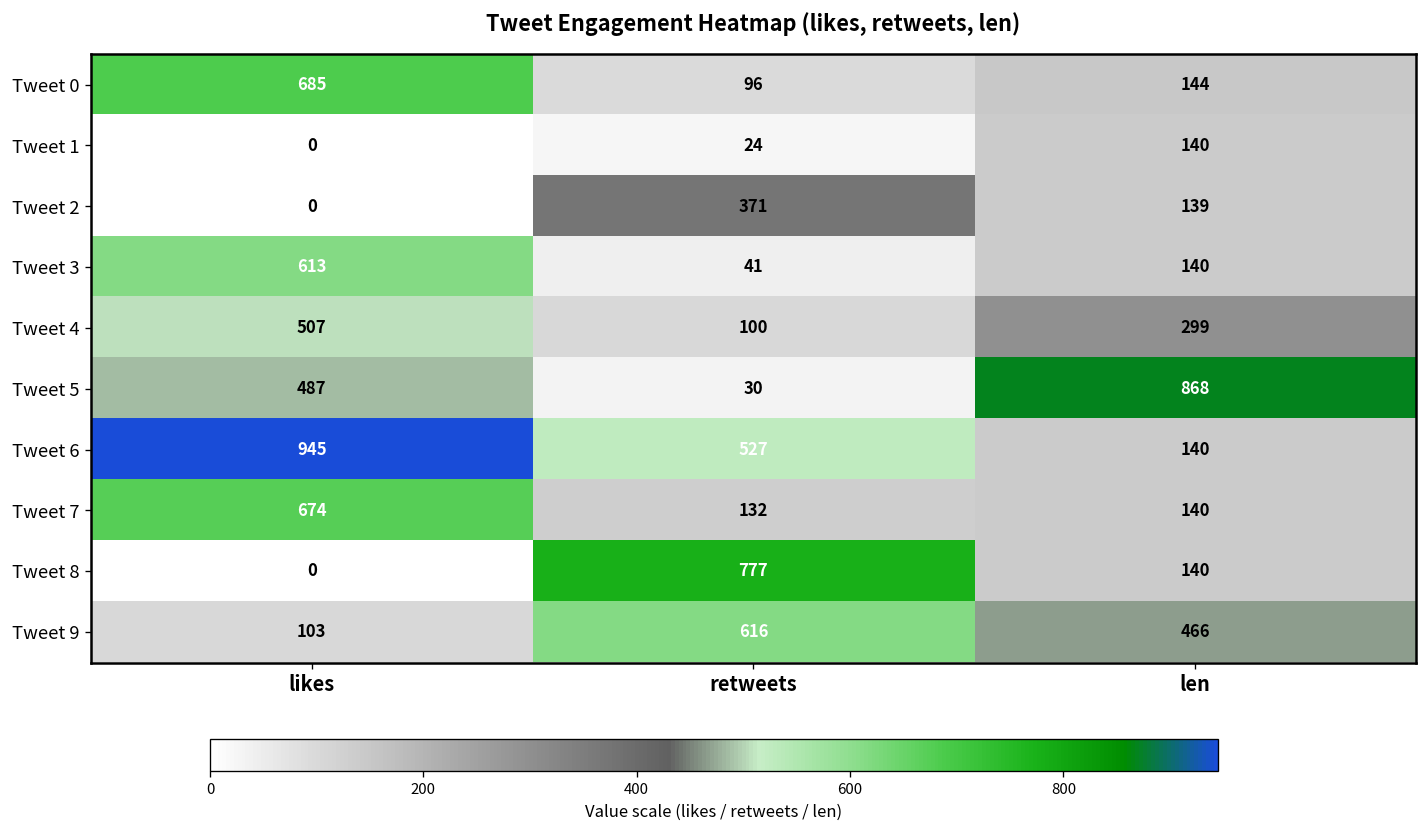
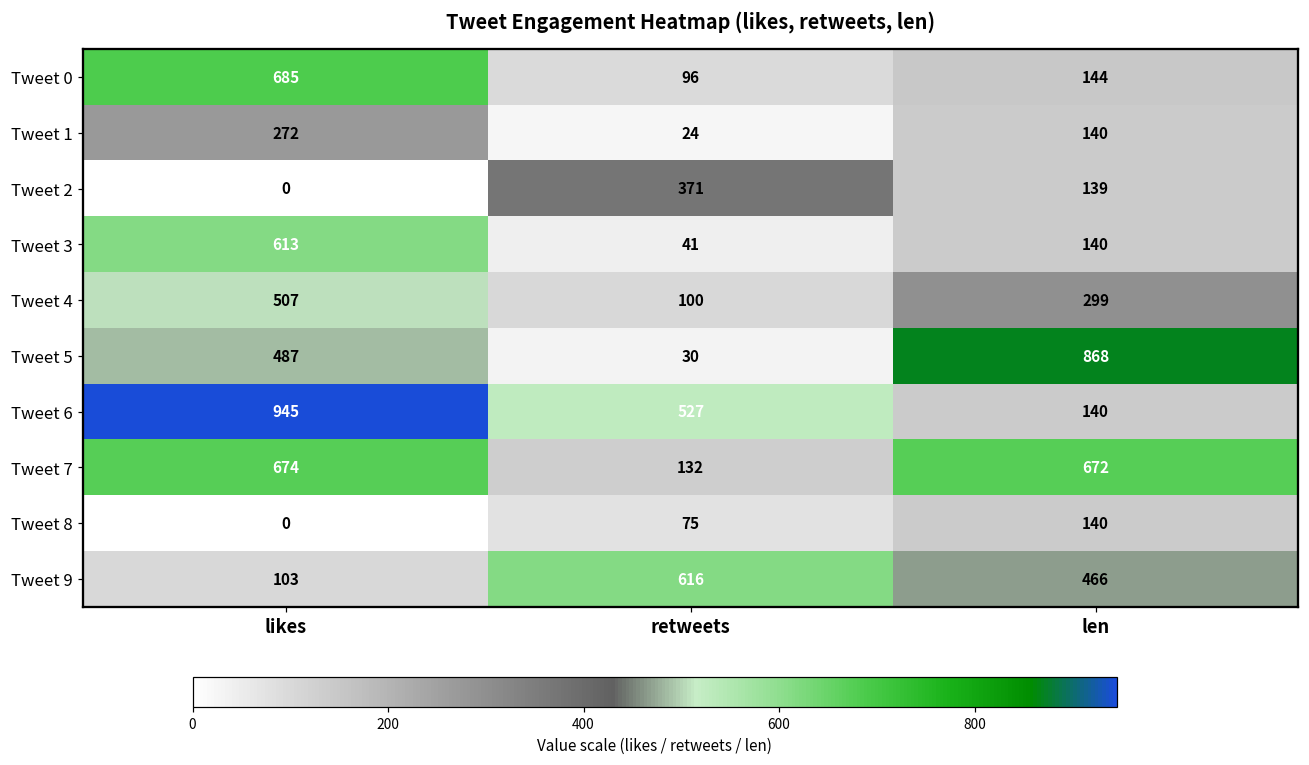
  {
    "Tweet 0": {
      "likes": 685,
      "retweets": 96,
      "len": 144
    },
    "Tweet 1": {
-     "likes": 0,
+     "likes": 272,
      "retweets": 24,
      "len": 140
    },
    "Tweet 2": {
      "likes": 0,
      "retweets": 371,
      "len": 139
    },
    "Tweet 3": {
      "likes": 613,
      "retweets": 41,
      "len": 140
    },
    "Tweet 4": {
      "likes": 507,
      "retweets": 100,
      "len": 299
    },
    "Tweet 5": {
      "likes": 487,
      "retweets": 30,
      "len": 868
    },
    "Tweet 6": {
      "likes": 945,
      "retweets": 527,
      "len": 140
    },
    "Tweet 7": {
      "likes": 674,
      "retweets": 132,
-     "len": 140
+     "len": 672
    },
    "Tweet 8": {
      "likes": 0,
-     "retweets": 777,
+     "retweets": 75,
      "len": 140
    },
    "Tweet 9": {
      "likes": 103,
      "retweets": 616,
      "len": 466
    }
  }
